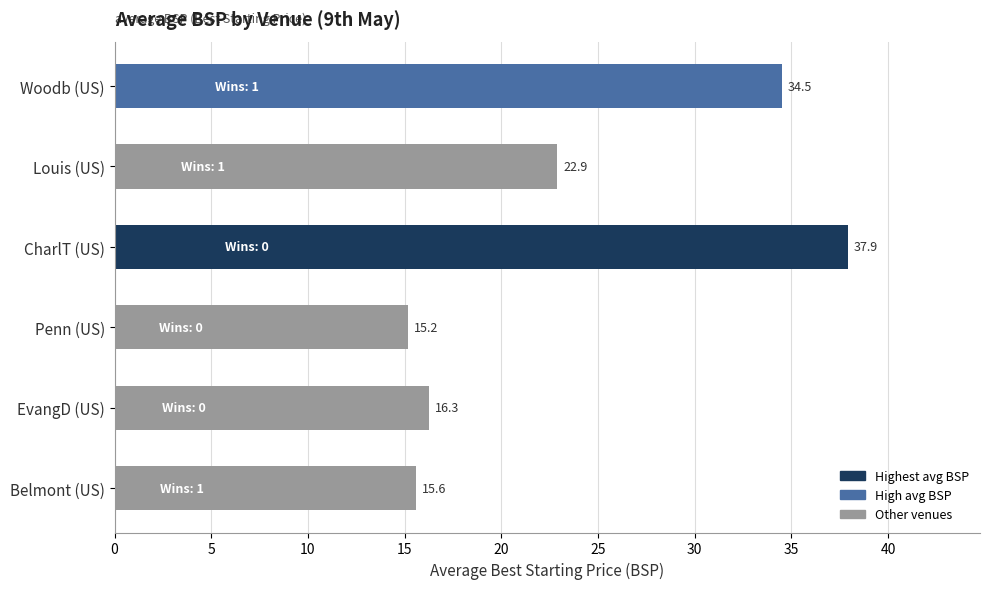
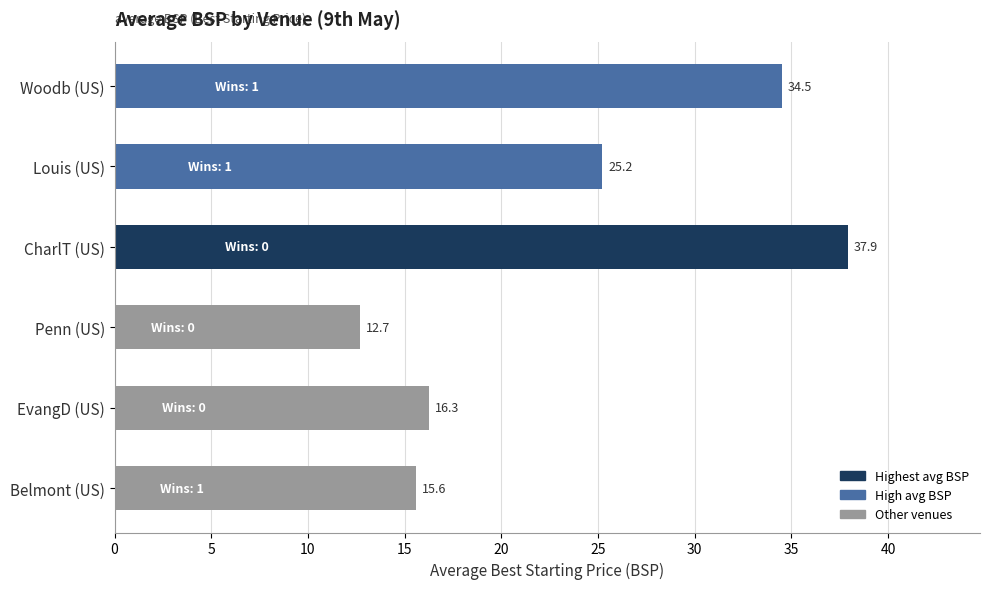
  {
    "Woodb (US)": 34.5,
-   "Louis (US)": 22.9,
+   "Louis (US)": 25.2,
    "CharlT (US)": 37.9,
-   "Penn (US)": 15.2,
+   "Penn (US)": 12.7,
    "EvangD (US)": 16.3,
    "Belmont (US)": 15.6
  }
